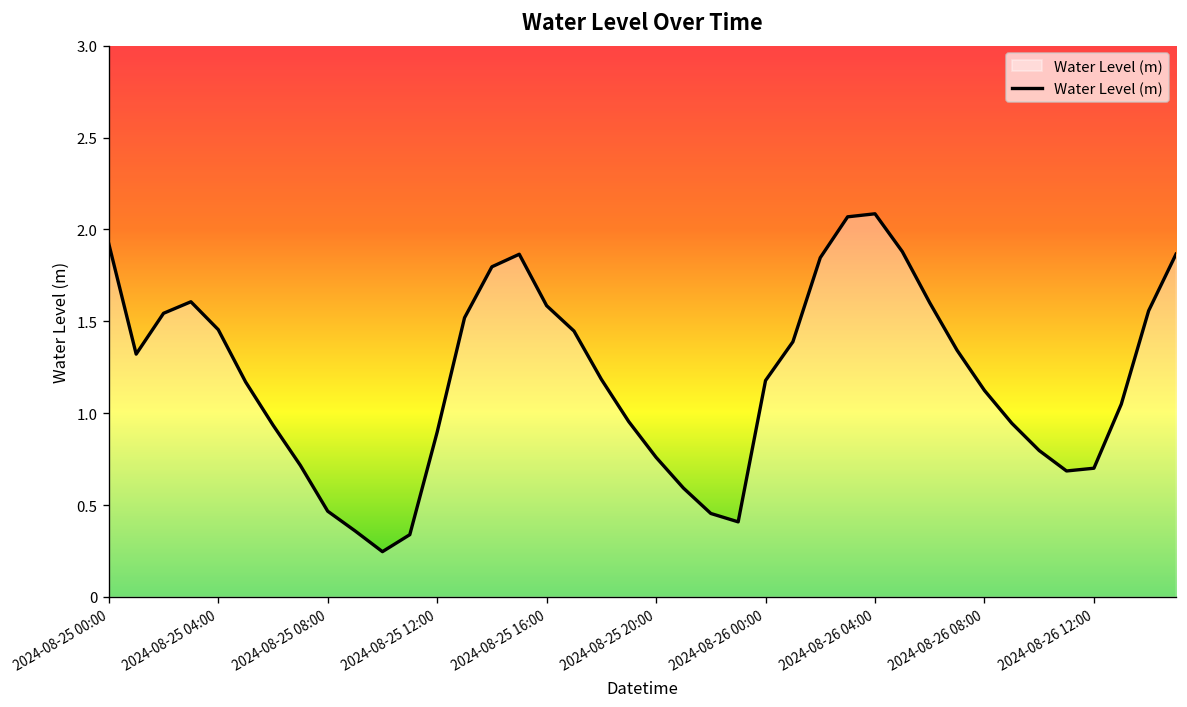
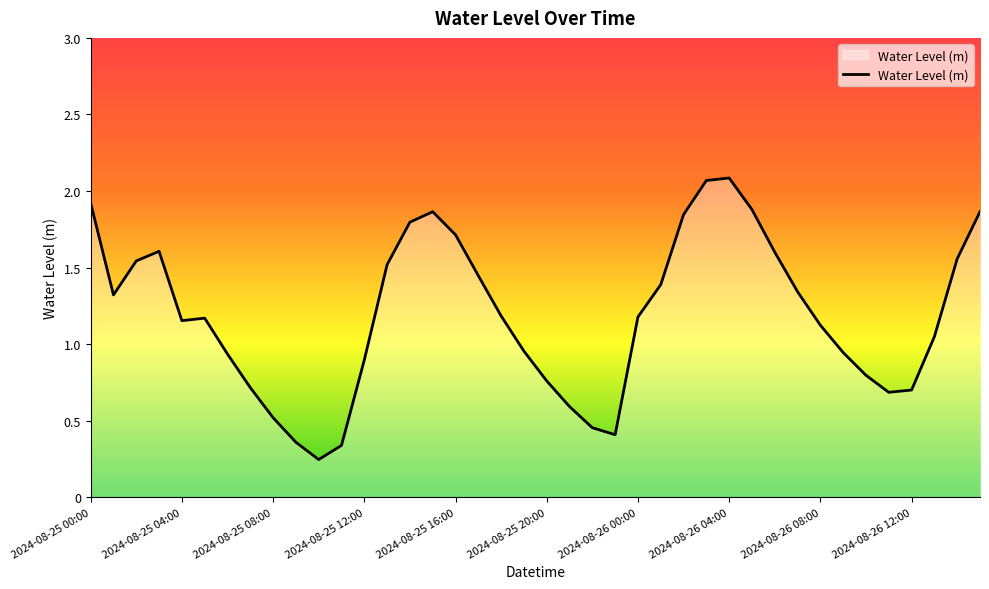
  {
    "2024-08-25 00:00": 1.92,
-   "2024-08-25 04:00": 1.45,
-   "2024-08-25 08:00": 0.47,
+   "2024-08-25 04:00": 1.15,
+   "2024-08-25 08:00": 0.52,
    "2024-08-25 12:00": 0.90,
-   "2024-08-25 16:00": 1.58,
+   "2024-08-25 16:00": 1.71,
    "2024-08-25 20:00": 0.76,
    "2024-08-26 00:00": 1.18,
    "2024-08-26 04:00": 2.09,
    "2024-08-26 08:00": 1.12,
    "2024-08-26 12:00": 0.70
  }
